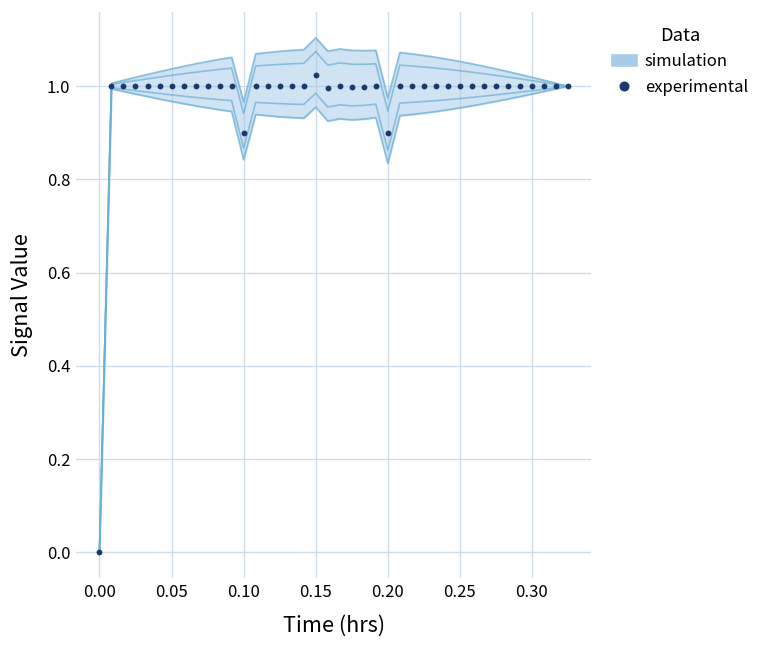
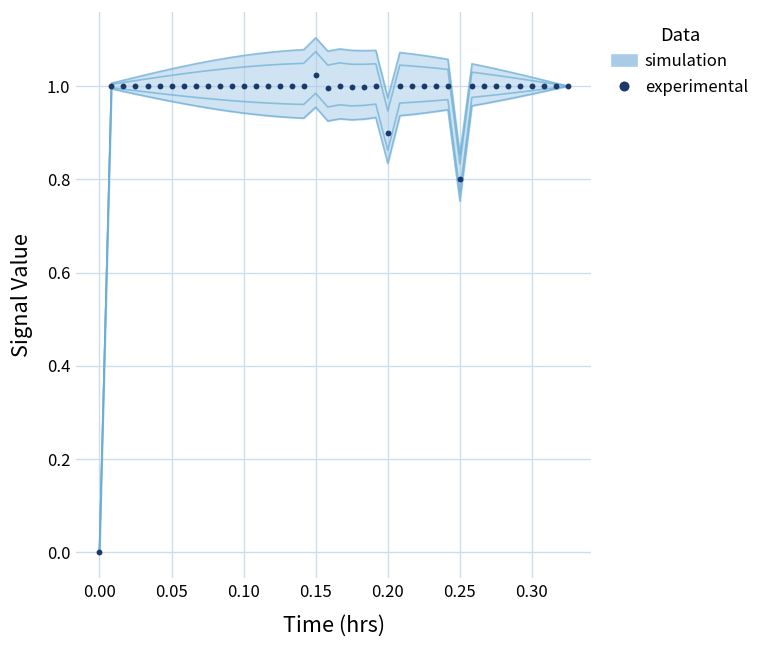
  {
    "simulation": {
      "0.05": 1.04,
      "0.15": 1.1,
      "0.20": 0.97,
      "0.30": 1.02
    },
    "experimental": {
      "0.05": 1.0,
-     "0.10": 0.9,
+     "0.10": 1.0,
      "0.15": 1.02,
      "0.20": 0.9,
-     "0.25": 1.0,
+     "0.25": 0.8,
      "0.30": 1.0
    }
  }
